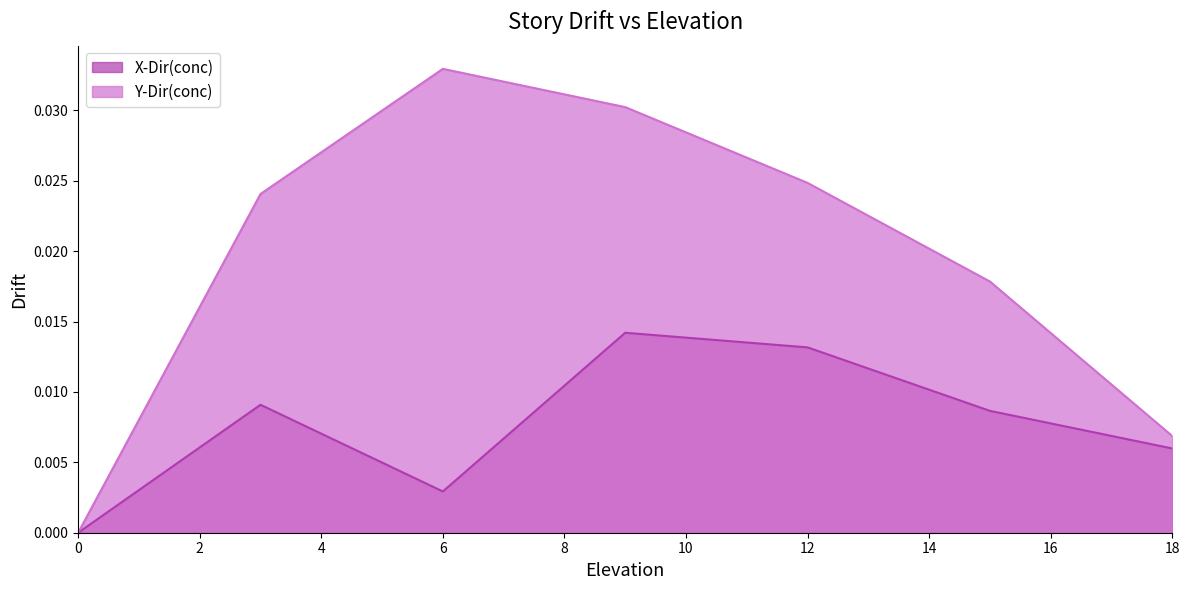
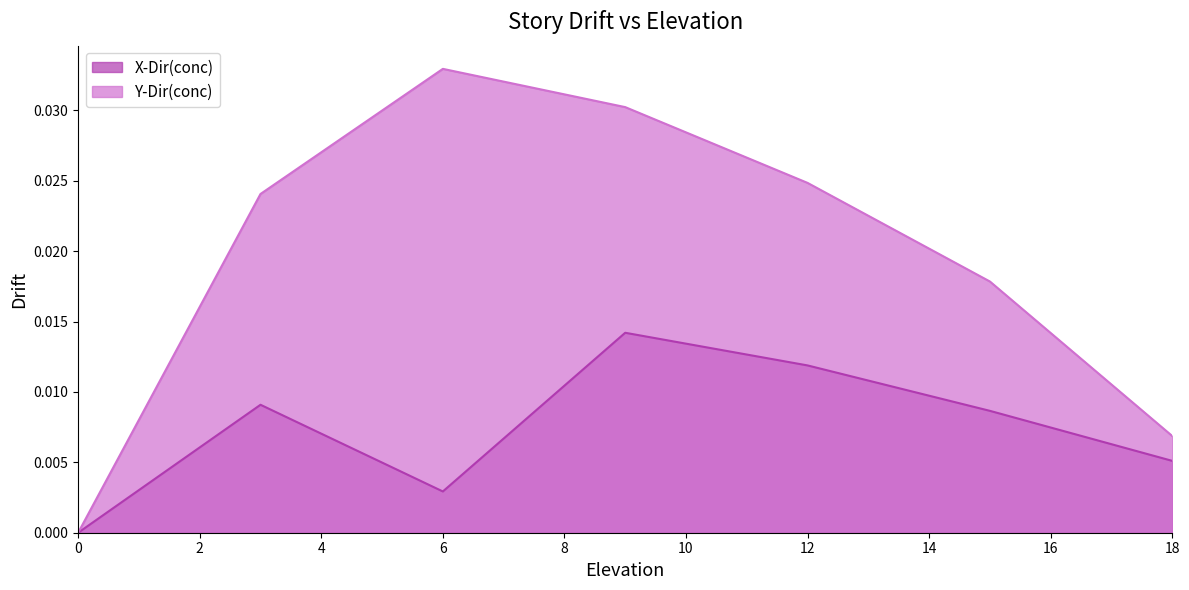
  {
    "X-Dir(conc)": {
      "6": 0.0029,
-     "12": 0.0132,
-     "18": 0.0060
+     "12": 0.0119,
+     "18": 0.0051
    },
    "Y-Dir(conc)": {
      "6": 0.0329,
      "12": 0.0248,
      "18": 0.0069
    }
  }
